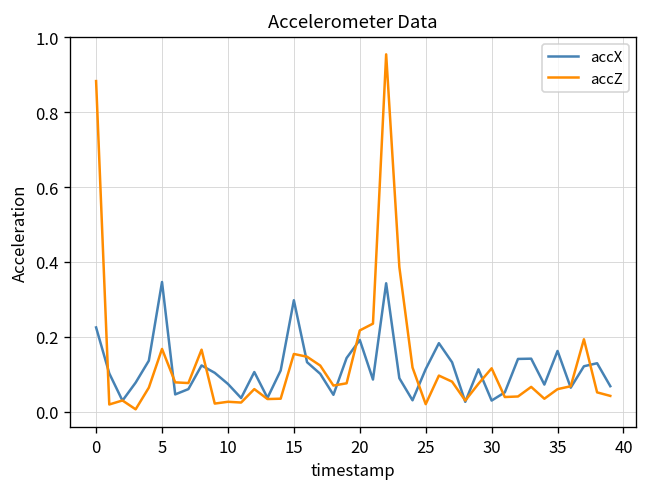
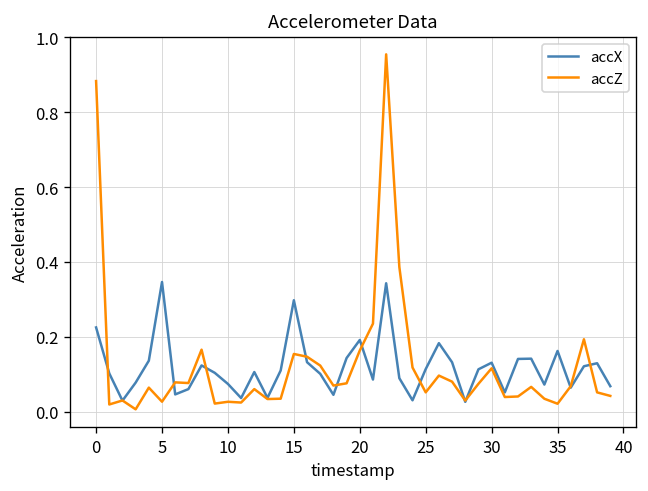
  {
    "accX": {
      "0": 0.23,
      "5": 0.35,
      "10": 0.07,
      "15": 0.30,
      "20": 0.19,
      "25": 0.11,
-     "30": 0.03,
+     "30": 0.13,
      "35": 0.16
    },
    "accZ": {
      "0": 0.88,
-     "5": 0.17,
+     "5": 0.03,
      "10": 0.03,
      "15": 0.15,
-     "20": 0.22,
-     "25": 0.02,
+     "20": 0.16,
+     "25": 0.05,
      "30": 0.12,
-     "35": 0.06
+     "35": 0.02
    }
  }
